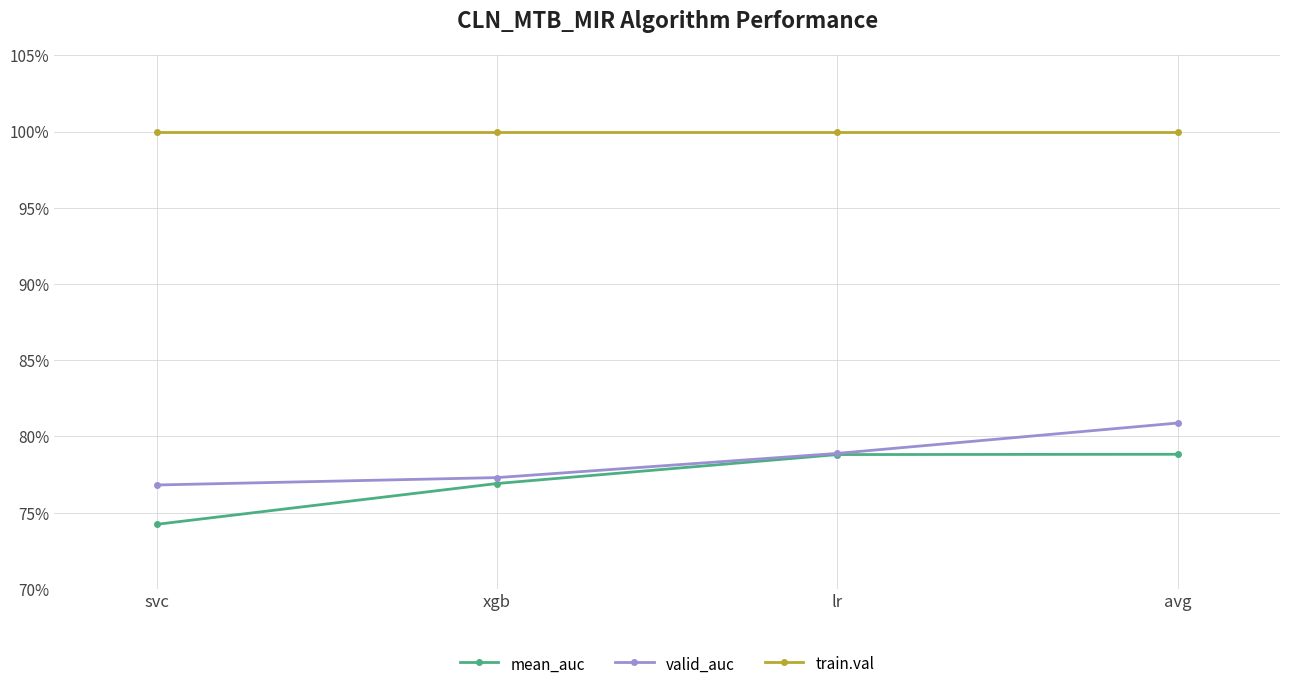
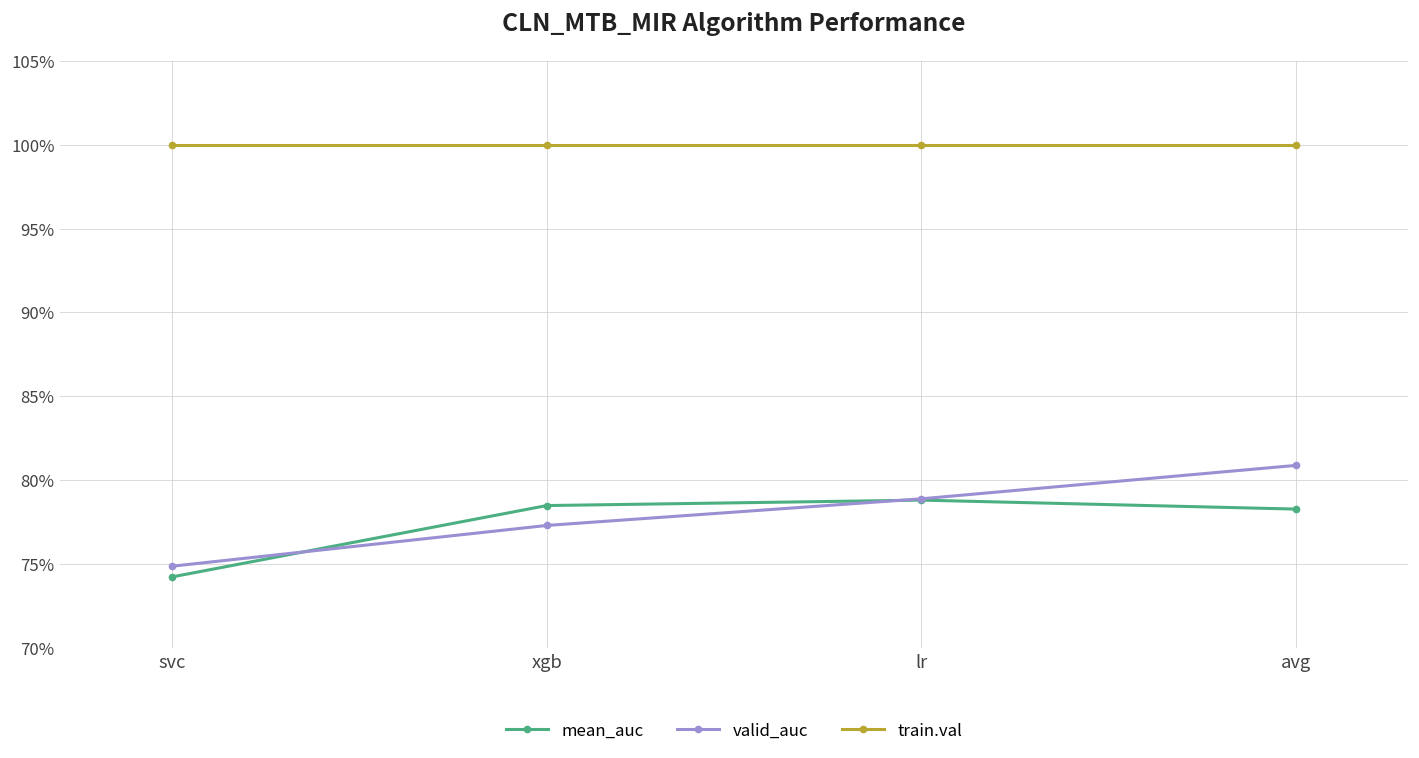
  {
    "mean_auc": {
      "svc": "74.2%",
-     "xgb": "76.9%",
-     "avg": "78.8%"
+     "xgb": "78.5%",
+     "avg": "78.3%"
    },
    "valid_auc": {
-     "svc": "76.8%",
+     "svc": "74.9%",
      "xgb": "77.3%",
      "avg": "80.9%"
    },
    "train.val": {
      "svc": "100.0%",
      "xgb": "100.0%",
      "lr": "100.0%",
      "avg": "100.0%"
    }
  }
